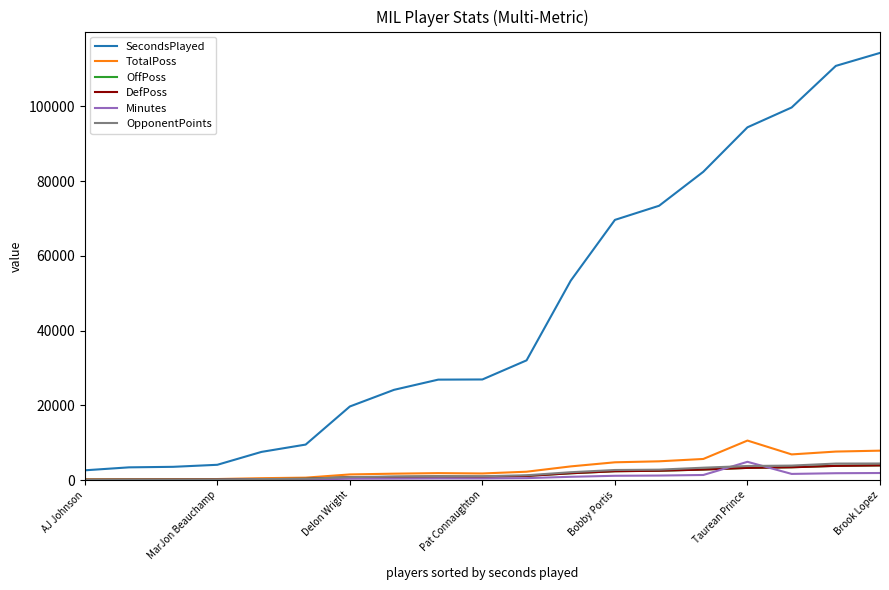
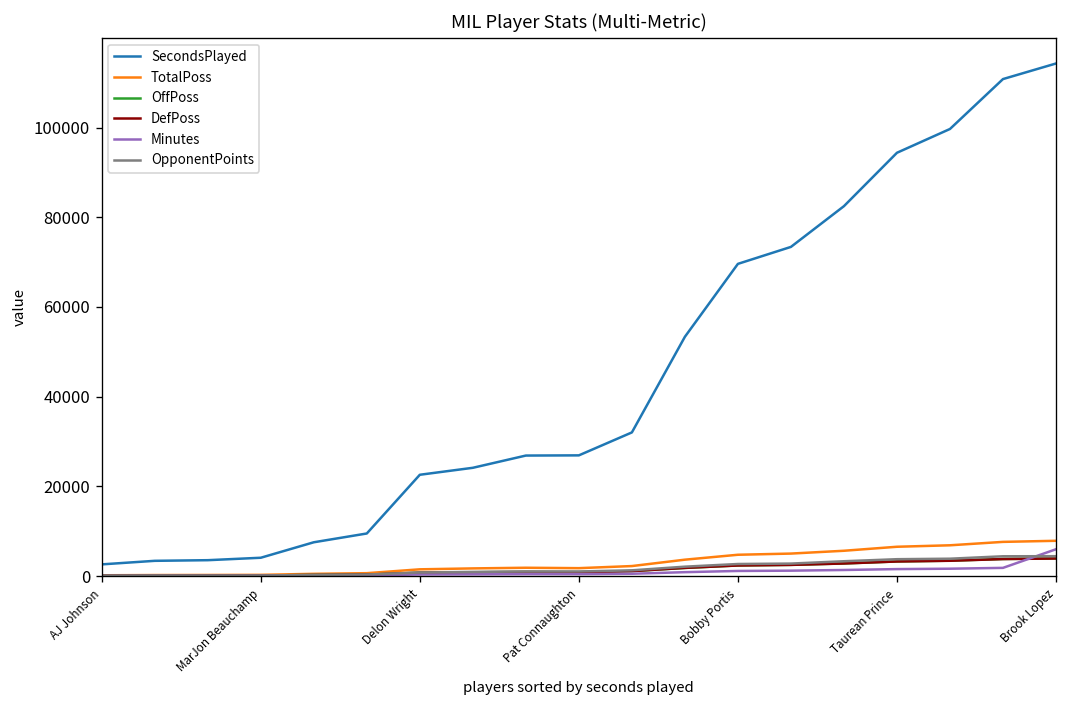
  {
    "SecondsPlayed": {
-     "Delon Wright": 20000,
+     "Delon Wright": 23000,
      "Taurean Prince": 94000,
      "Brook Lopez": 114000
    },
    "TotalPoss": {
      "Delon Wright": 2000,
-     "Taurean Prince": 11000,
+     "Taurean Prince": 7000,
      "Brook Lopez": 8000
    },
    "Minutes": {
-     "Taurean Prince": 5000,
-     "Brook Lopez": 2000
+     "Taurean Prince": 2000,
+     "Brook Lopez": 6000
    }
  }
